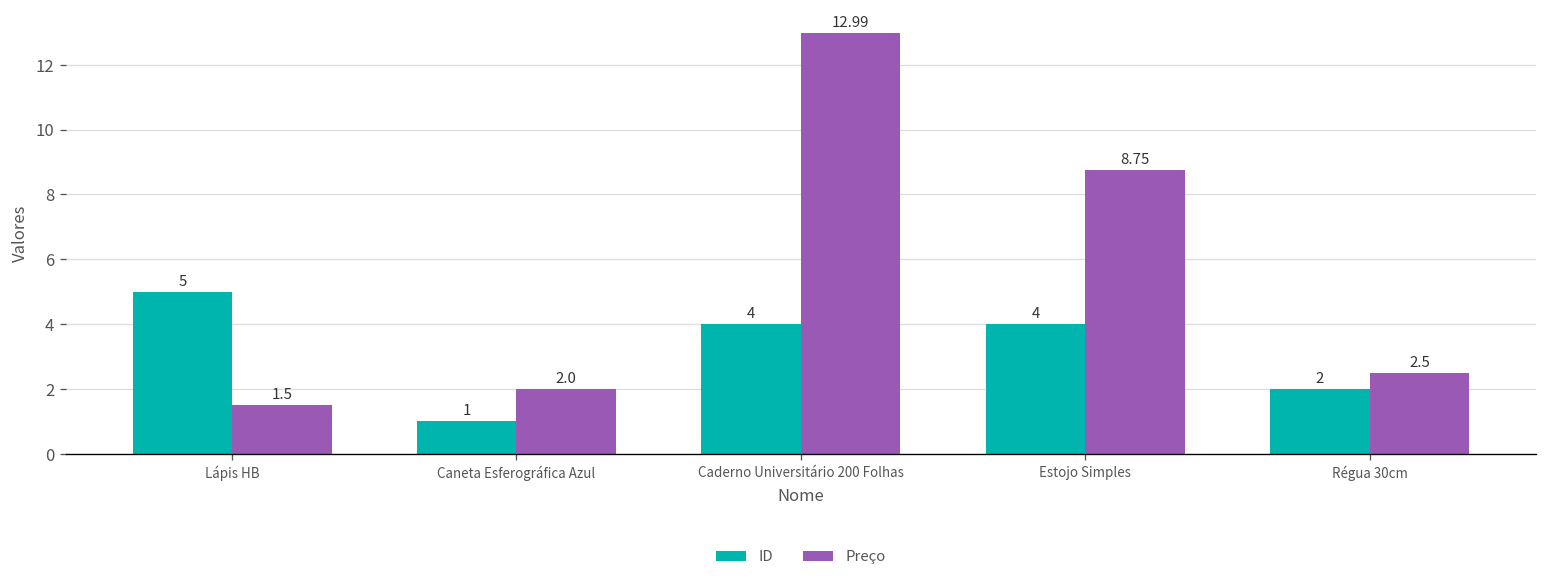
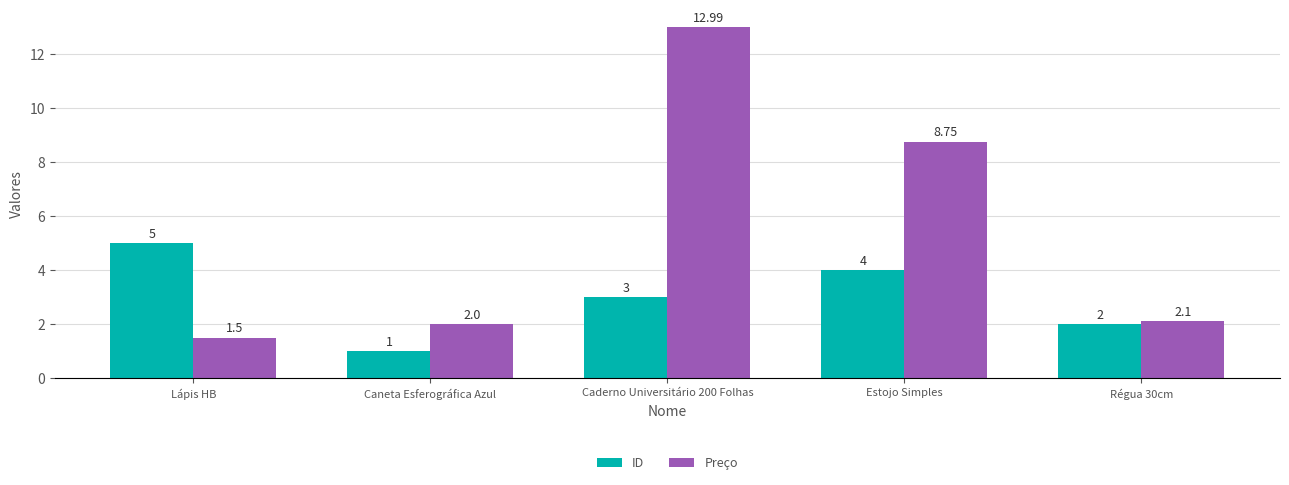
  {
    "ID": {
      "Lápis HB": 5,
      "Caneta Esferográfica Azul": 1,
-     "Caderno Universitário 200 Folhas": 4,
+     "Caderno Universitário 200 Folhas": 3,
      "Estojo Simples": 4,
      "Régua 30cm": 2
    },
    "Preço": {
      "Lápis HB": 1.5,
      "Caneta Esferográfica Azul": 2.0,
      "Caderno Universitário 200 Folhas": 12.99,
      "Estojo Simples": 8.75,
-     "Régua 30cm": 2.5
+     "Régua 30cm": 2.1
    }
  }
